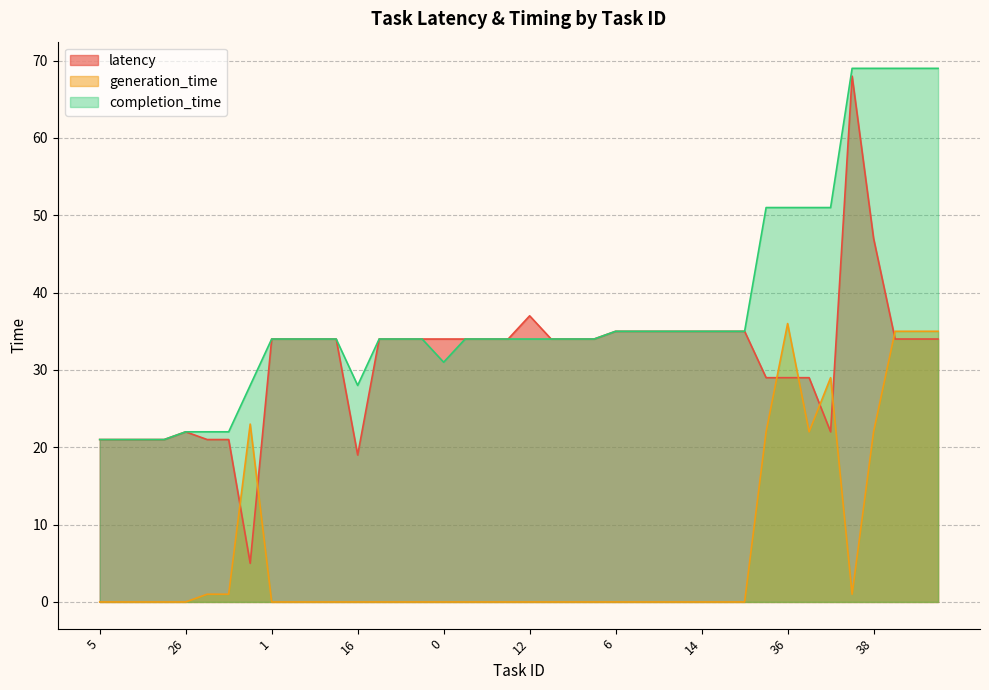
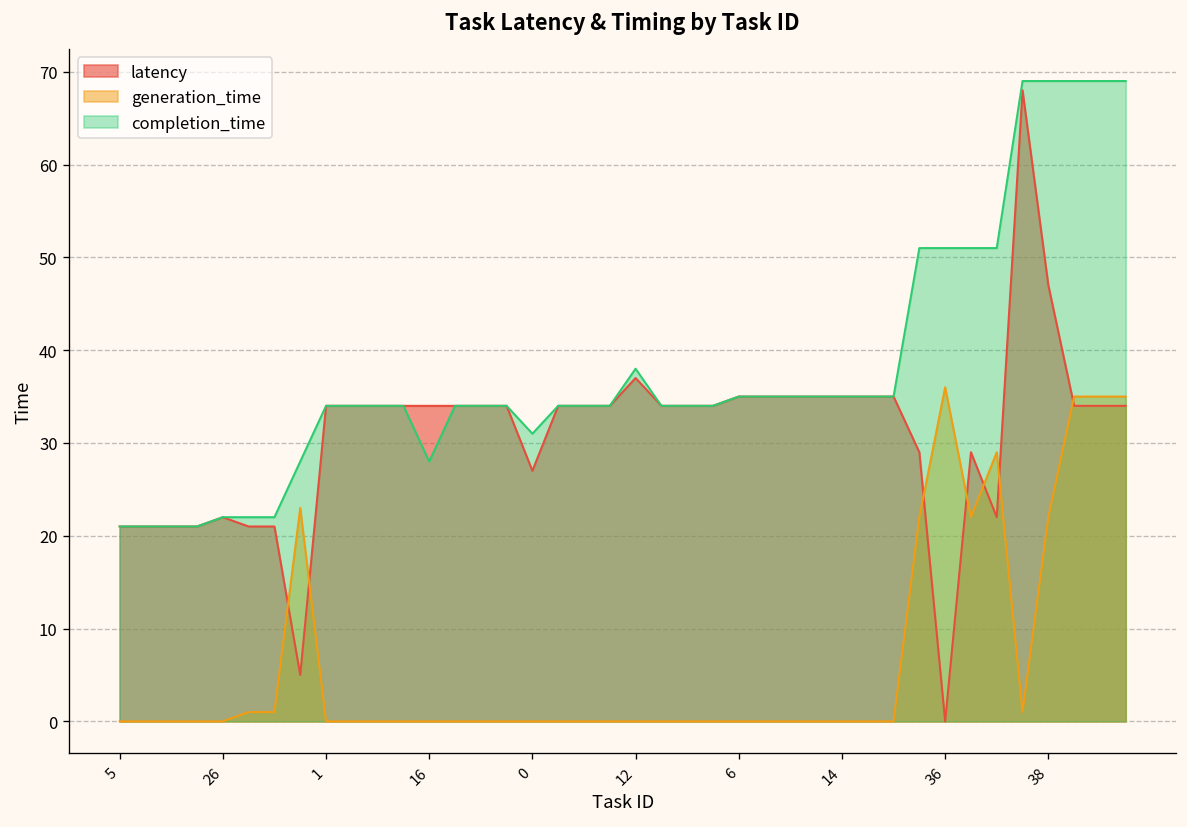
  {
    "latency": {
-     "16": 19,
-     "0": 34,
+     "16": 34,
+     "0": 27,
      "12": 37,
-     "36": 29
+     "36": 0
    },
    "generation_time": {
      "16": 0,
      "0": 0,
      "12": 0,
      "36": 36
    },
    "completion_time": {
      "16": 28,
      "0": 31,
-     "12": 34,
+     "12": 38,
      "36": 51
    }
  }
